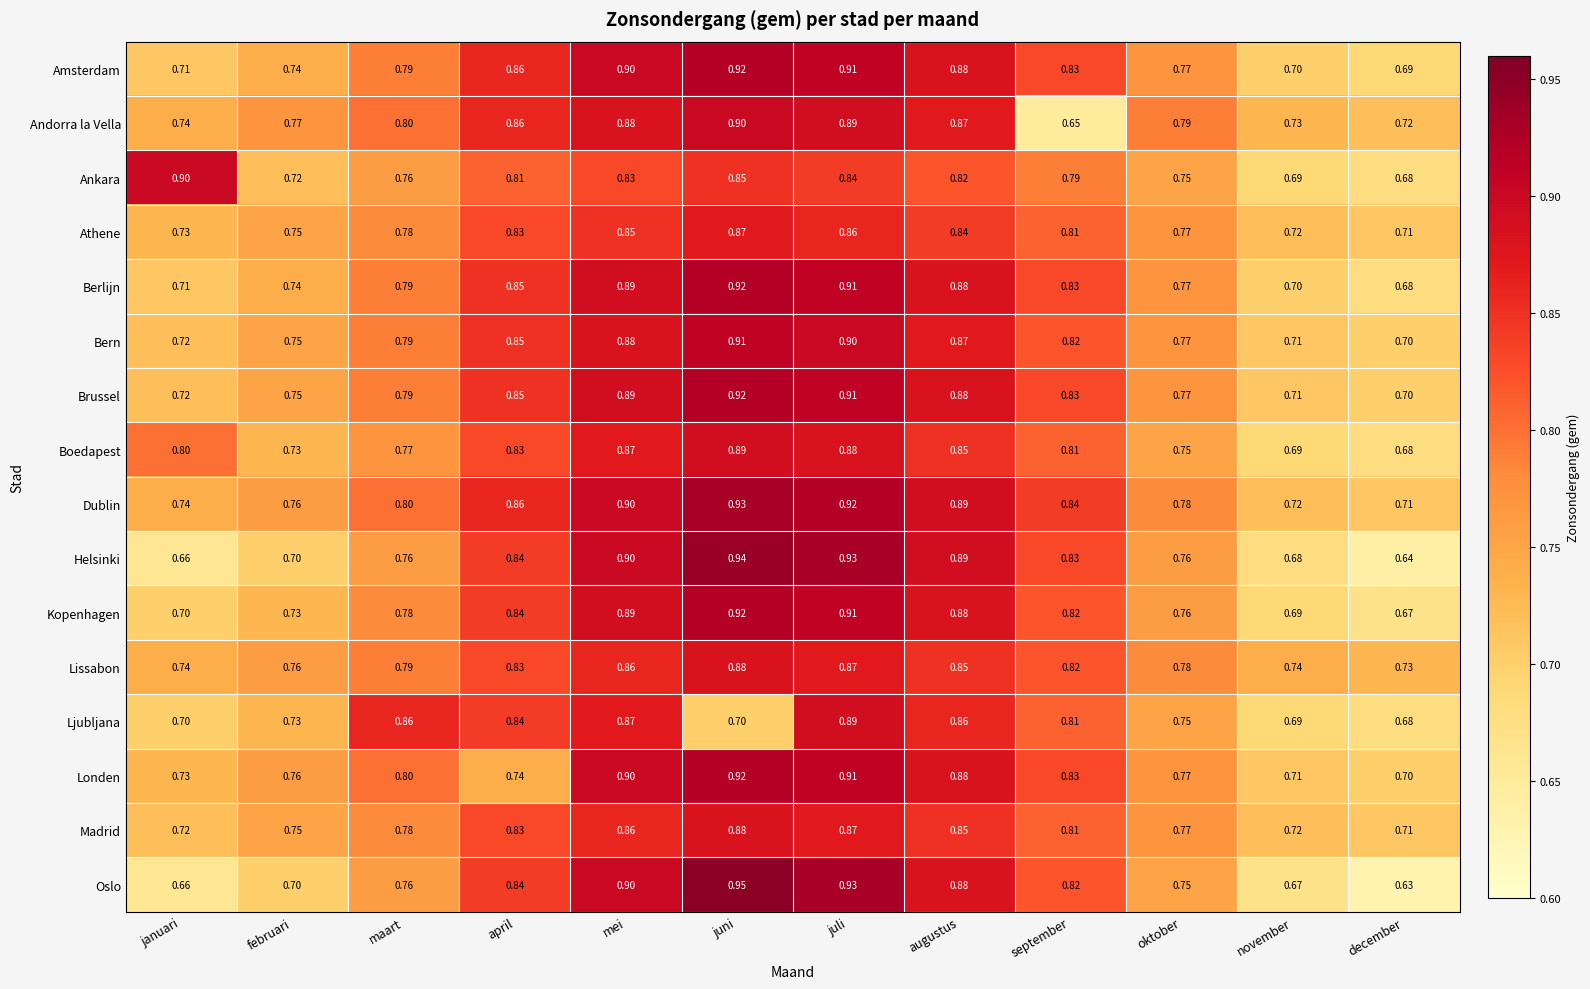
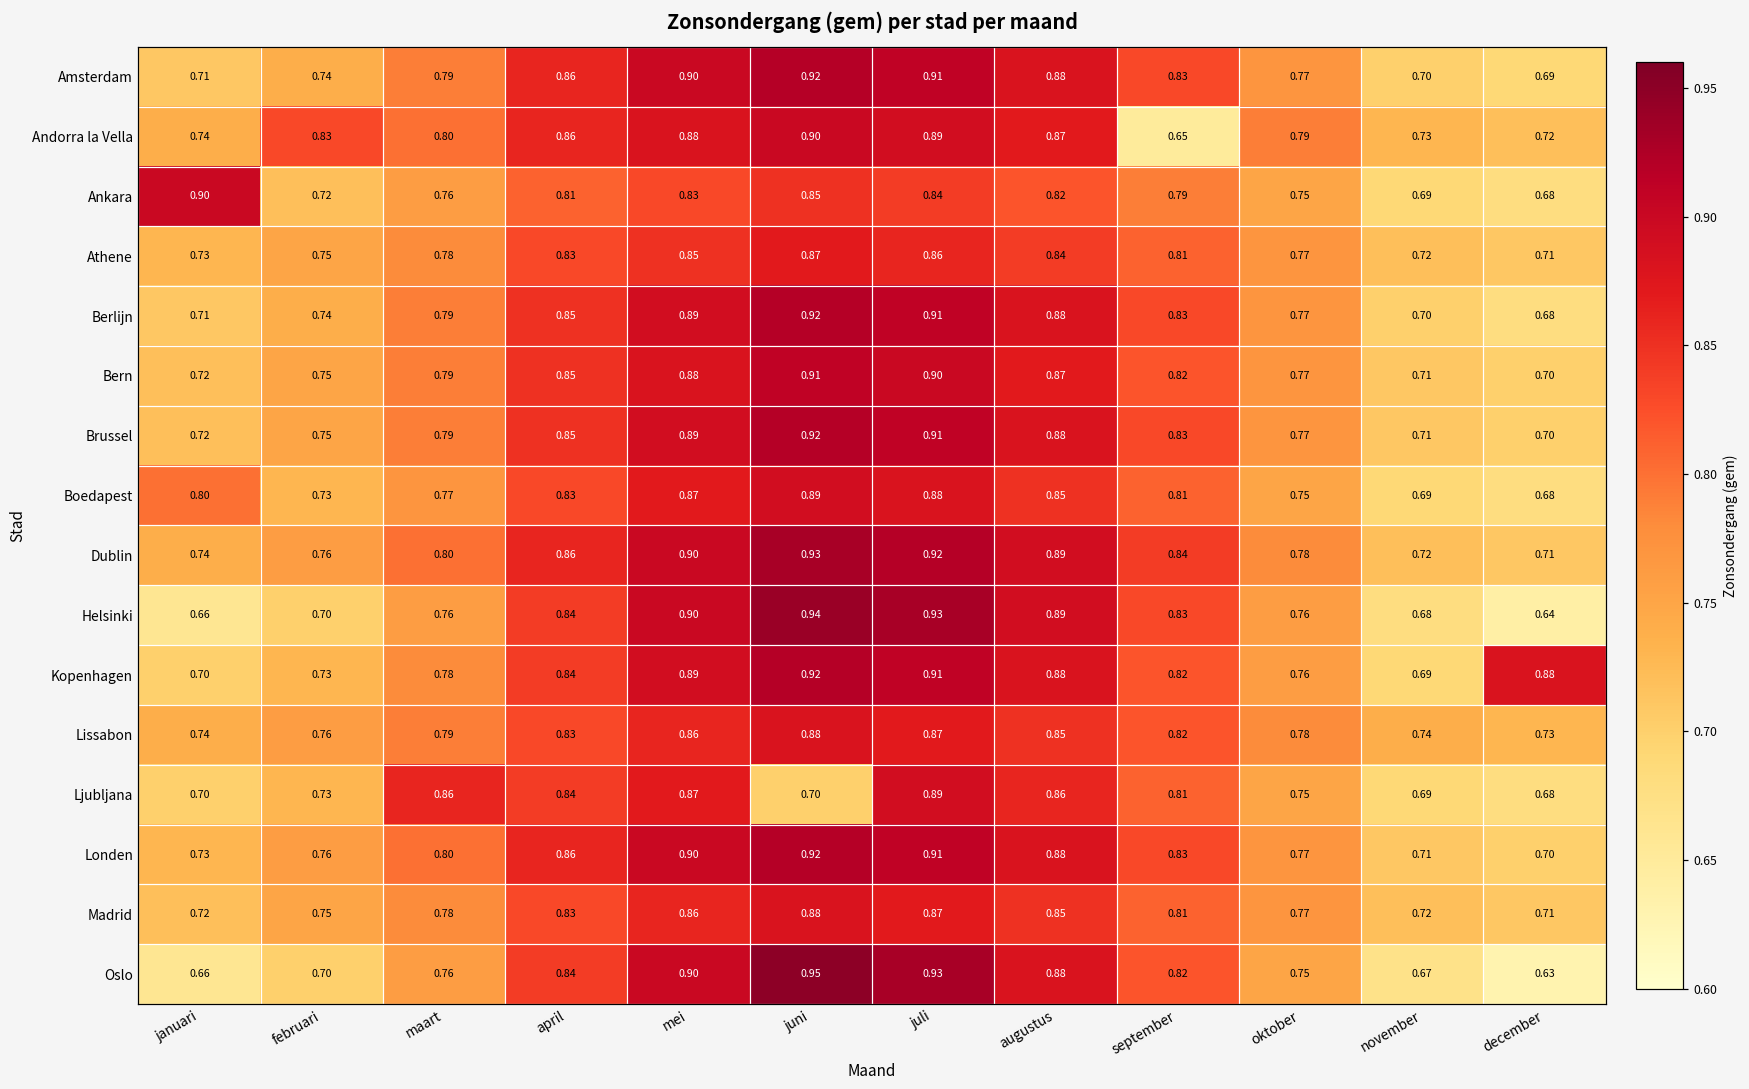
  {
    "Amsterdam": {
      "januari": 0.71,
      "februari": 0.74,
      "maart": 0.79,
      "april": 0.86,
      "mei": 0.90,
      "juni": 0.92,
      "juli": 0.91,
      "augustus": 0.88,
      "september": 0.83,
      "oktober": 0.77,
      "november": 0.70,
      "december": 0.69
    },
    "Andorra la Vella": {
      "januari": 0.74,
-     "februari": 0.77,
+     "februari": 0.83,
      "maart": 0.80,
      "april": 0.86,
      "mei": 0.88,
      "juni": 0.90,
      "juli": 0.89,
      "augustus": 0.87,
      "september": 0.65,
      "oktober": 0.79,
      "november": 0.73,
      "december": 0.72
    },
    "Ankara": {
      "januari": 0.90,
      "februari": 0.72,
      "maart": 0.76,
      "april": 0.81,
      "mei": 0.83,
      "juni": 0.85,
      "juli": 0.84,
      "augustus": 0.82,
      "september": 0.79,
      "oktober": 0.75,
      "november": 0.69,
      "december": 0.68
    },
    "Athene": {
      "januari": 0.73,
      "februari": 0.75,
      "maart": 0.78,
      "april": 0.83,
      "mei": 0.85,
      "juni": 0.87,
      "juli": 0.86,
      "augustus": 0.84,
      "september": 0.81,
      "oktober": 0.77,
      "november": 0.72,
      "december": 0.71
    },
    "Berlijn": {
      "januari": 0.71,
      "februari": 0.74,
      "maart": 0.79,
      "april": 0.85,
      "mei": 0.89,
      "juni": 0.92,
      "juli": 0.91,
      "augustus": 0.88,
      "september": 0.83,
      "oktober": 0.77,
      "november": 0.70,
      "december": 0.68
    },
    "Bern": {
      "januari": 0.72,
      "februari": 0.75,
      "maart": 0.79,
      "april": 0.85,
      "mei": 0.88,
      "juni": 0.91,
      "juli": 0.90,
      "augustus": 0.87,
      "september": 0.82,
      "oktober": 0.77,
      "november": 0.71,
      "december": 0.70
    },
    "Brussel": {
      "januari": 0.72,
      "februari": 0.75,
      "maart": 0.79,
      "april": 0.85,
      "mei": 0.89,
      "juni": 0.92,
      "juli": 0.91,
      "augustus": 0.88,
      "september": 0.83,
      "oktober": 0.77,
      "november": 0.71,
      "december": 0.70
    },
    "Boedapest": {
      "januari": 0.80,
      "februari": 0.73,
      "maart": 0.77,
      "april": 0.83,
      "mei": 0.87,
      "juni": 0.89,
      "juli": 0.88,
      "augustus": 0.85,
      "september": 0.81,
      "oktober": 0.75,
      "november": 0.69,
      "december": 0.68
    },
    "Dublin": {
      "januari": 0.74,
      "februari": 0.76,
      "maart": 0.80,
      "april": 0.86,
      "mei": 0.90,
      "juni": 0.93,
      "juli": 0.92,
      "augustus": 0.89,
      "september": 0.84,
      "oktober": 0.78,
      "november": 0.72,
      "december": 0.71
    },
    "Helsinki": {
      "januari": 0.66,
      "februari": 0.70,
      "maart": 0.76,
      "april": 0.84,
      "mei": 0.90,
      "juni": 0.94,
      "juli": 0.93,
      "augustus": 0.89,
      "september": 0.83,
      "oktober": 0.76,
      "november": 0.68,
      "december": 0.64
    },
    "Kopenhagen": {
      "januari": 0.70,
      "februari": 0.73,
      "maart": 0.78,
      "april": 0.84,
      "mei": 0.89,
      "juni": 0.92,
      "juli": 0.91,
      "augustus": 0.88,
      "september": 0.82,
      "oktober": 0.76,
      "november": 0.69,
-     "december": 0.67
+     "december": 0.88
    },
    "Lissabon": {
      "januari": 0.74,
      "februari": 0.76,
      "maart": 0.79,
      "april": 0.83,
      "mei": 0.86,
      "juni": 0.88,
      "juli": 0.87,
      "augustus": 0.85,
      "september": 0.82,
      "oktober": 0.78,
      "november": 0.74,
      "december": 0.73
    },
    "Ljubljana": {
      "januari": 0.70,
      "februari": 0.73,
      "maart": 0.86,
      "april": 0.84,
      "mei": 0.87,
      "juni": 0.70,
      "juli": 0.89,
      "augustus": 0.86,
      "september": 0.81,
      "oktober": 0.75,
      "november": 0.69,
      "december": 0.68
    },
    "Londen": {
      "januari": 0.73,
      "februari": 0.76,
      "maart": 0.80,
-     "april": 0.74,
+     "april": 0.86,
      "mei": 0.90,
      "juni": 0.92,
      "juli": 0.91,
      "augustus": 0.88,
      "september": 0.83,
      "oktober": 0.77,
      "november": 0.71,
      "december": 0.70
    },
    "Madrid": {
      "januari": 0.72,
      "februari": 0.75,
      "maart": 0.78,
      "april": 0.83,
      "mei": 0.86,
      "juni": 0.88,
      "juli": 0.87,
      "augustus": 0.85,
      "september": 0.81,
      "oktober": 0.77,
      "november": 0.72,
      "december": 0.71
    },
    "Oslo": {
      "januari": 0.66,
      "februari": 0.70,
      "maart": 0.76,
      "april": 0.84,
      "mei": 0.90,
      "juni": 0.95,
      "juli": 0.93,
      "augustus": 0.88,
      "september": 0.82,
      "oktober": 0.75,
      "november": 0.67,
      "december": 0.63
    }
  }
